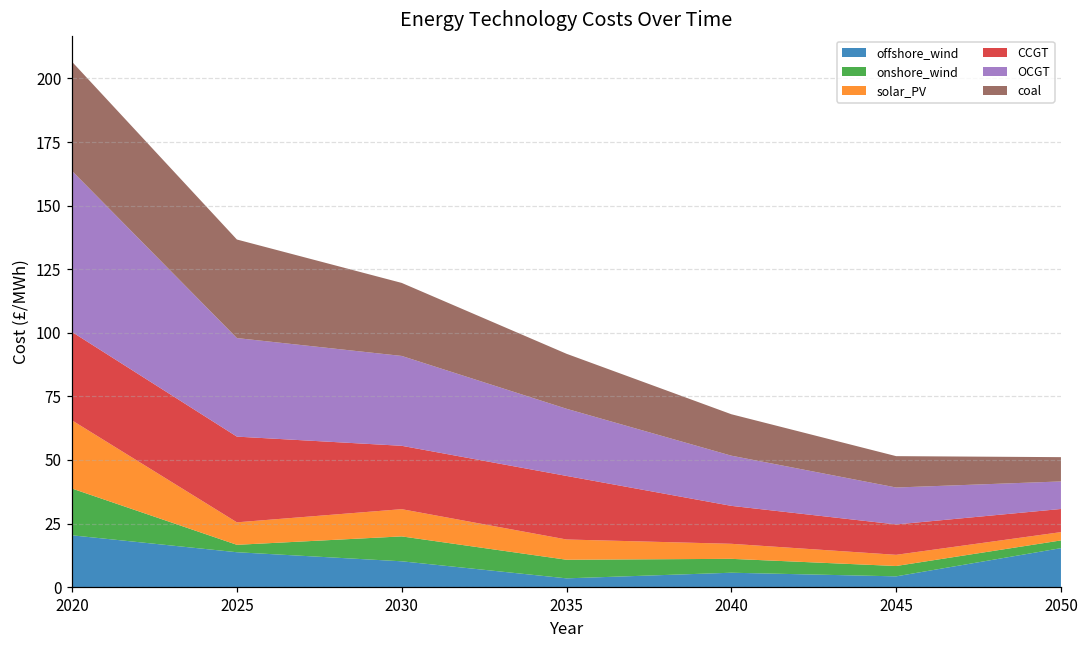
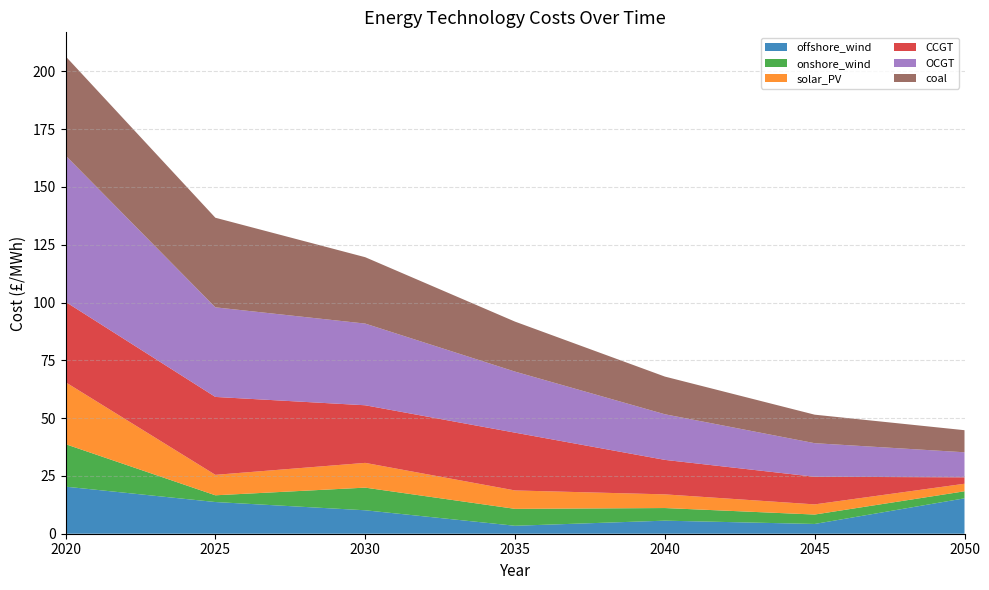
  {
    "offshore_wind": {
      "2020": 20,
      "2025": 14,
      "2030": 10,
      "2035": 3,
      "2040": 6,
      "2045": 4,
      "2050": 15
    },
    "onshore_wind": {
      "2020": 18,
      "2025": 3,
      "2030": 10,
      "2035": 7,
      "2040": 5,
      "2045": 4,
      "2050": 3
    },
    "solar_PV": {
      "2020": 27,
      "2025": 9,
      "2030": 11,
      "2035": 8,
      "2040": 6,
      "2045": 4,
      "2050": 3
    },
    "CCGT": {
      "2020": 35,
      "2025": 34,
      "2030": 25,
      "2035": 25,
      "2040": 15,
      "2045": 12,
-     "2050": 9
+     "2050": 3
    },
    "OCGT": {
      "2020": 63,
      "2025": 39,
      "2030": 35,
      "2035": 26,
      "2040": 20,
      "2045": 15,
      "2050": 11
    },
    "coal": {
      "2020": 43,
      "2025": 39,
      "2030": 29,
      "2035": 22,
      "2040": 16,
      "2045": 12,
      "2050": 10
    }
  }
